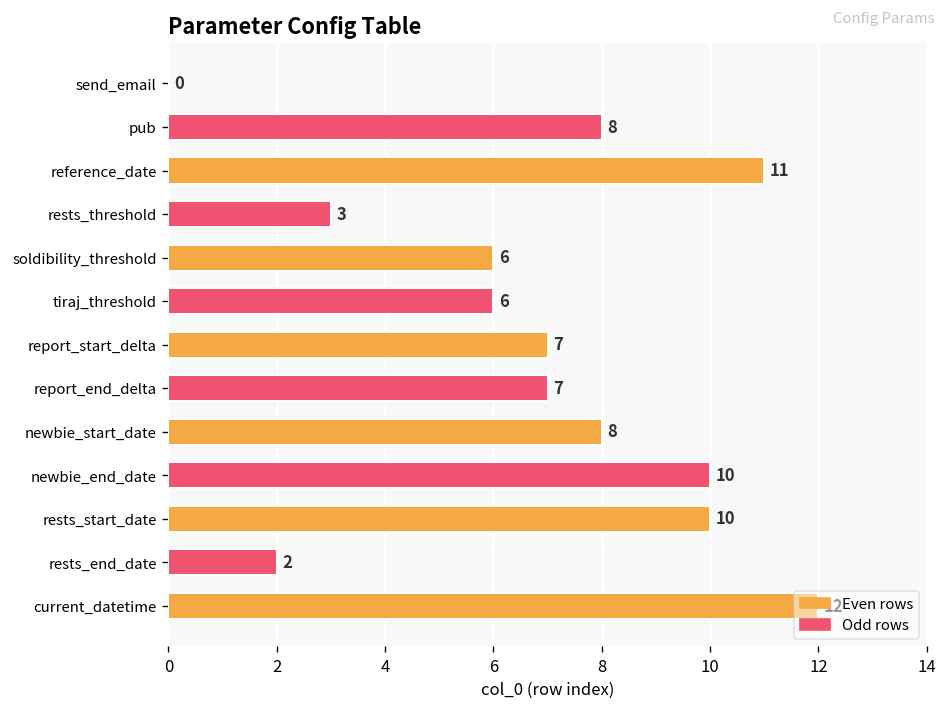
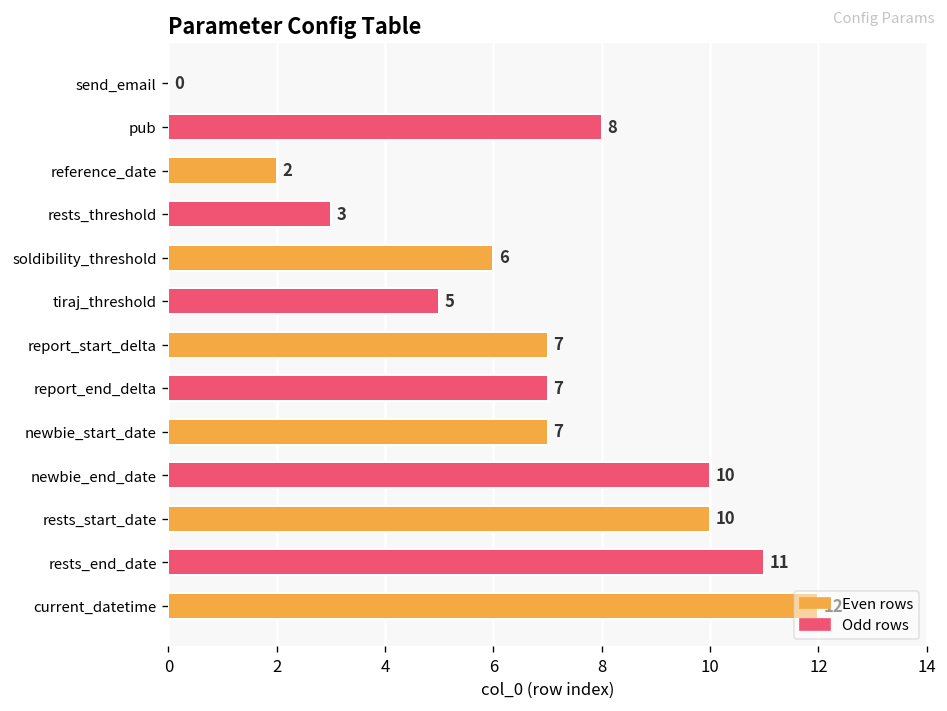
  {
    "send_email": 0,
    "pub": 8,
-   "reference_date": 11,
+   "reference_date": 2,
    "rests_threshold": 3,
    "soldibility_threshold": 6,
-   "tiraj_threshold": 6,
+   "tiraj_threshold": 5,
    "report_start_delta": 7,
    "report_end_delta": 7,
-   "newbie_start_date": 8,
+   "newbie_start_date": 7,
    "newbie_end_date": 10,
    "rests_start_date": 10,
-   "rests_end_date": 2
+   "rests_end_date": 11
  }
